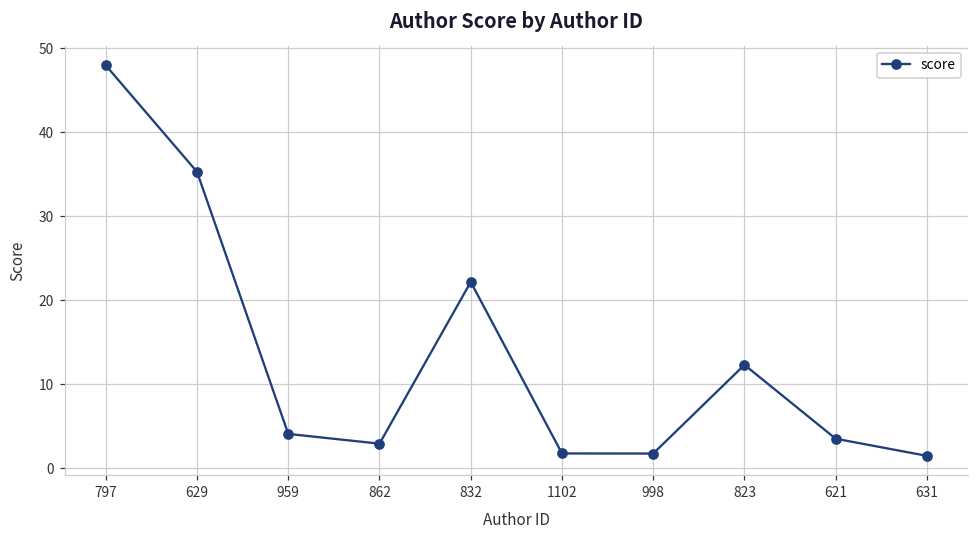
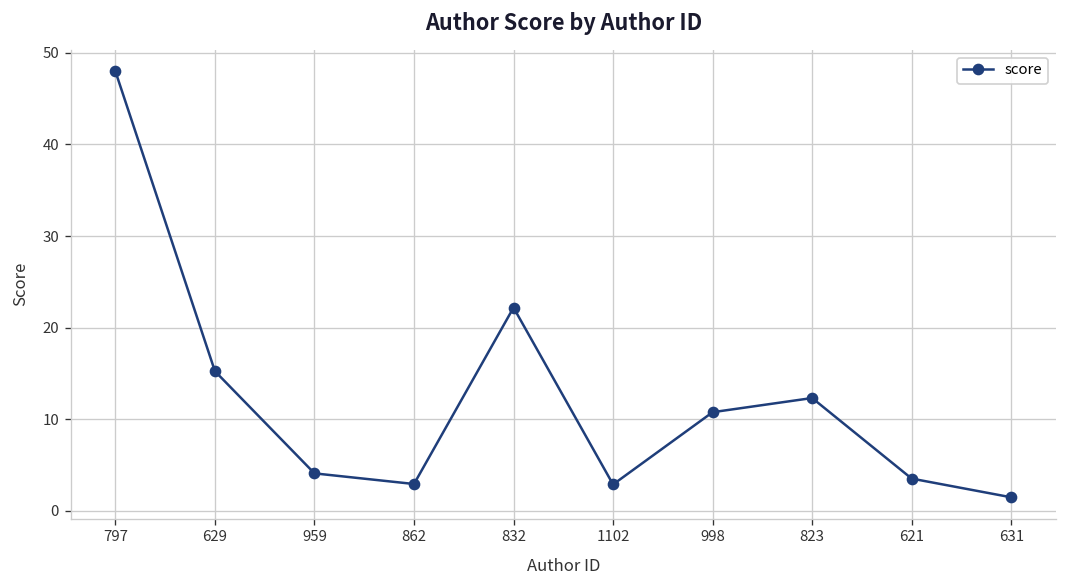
  {
    "797": 48,
-   "629": 35,
+   "629": 15,
    "959": 4,
    "862": 3,
    "832": 22,
-   "1102": 2,
-   "998": 2,
+   "1102": 3,
+   "998": 11,
    "823": 12,
    "621": 4,
    "631": 1
  }
